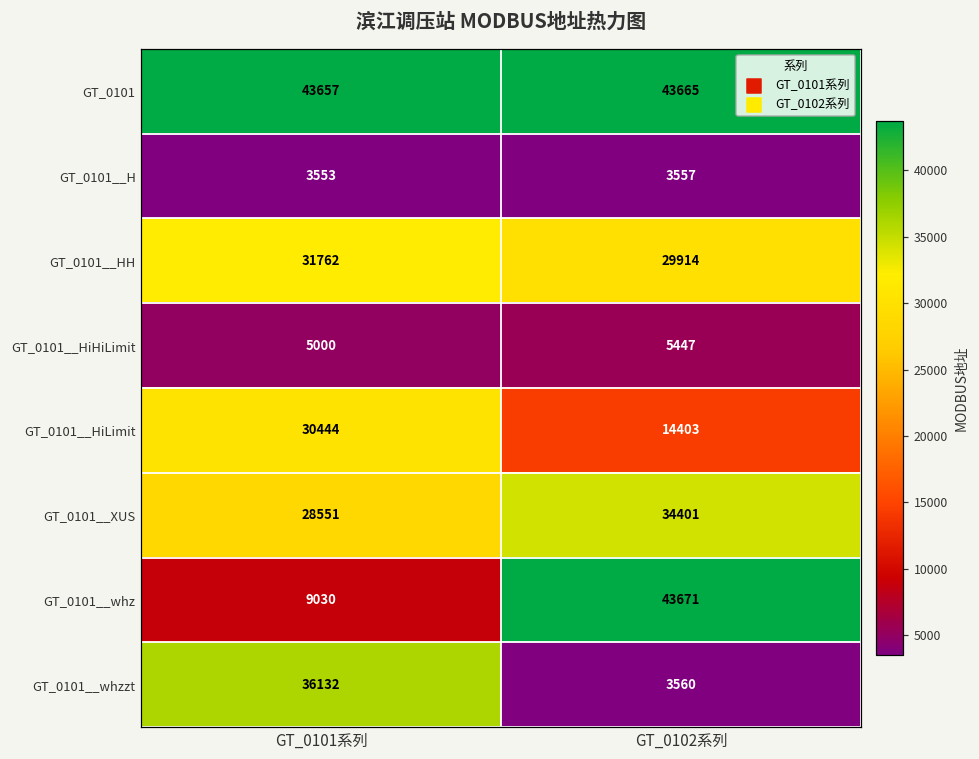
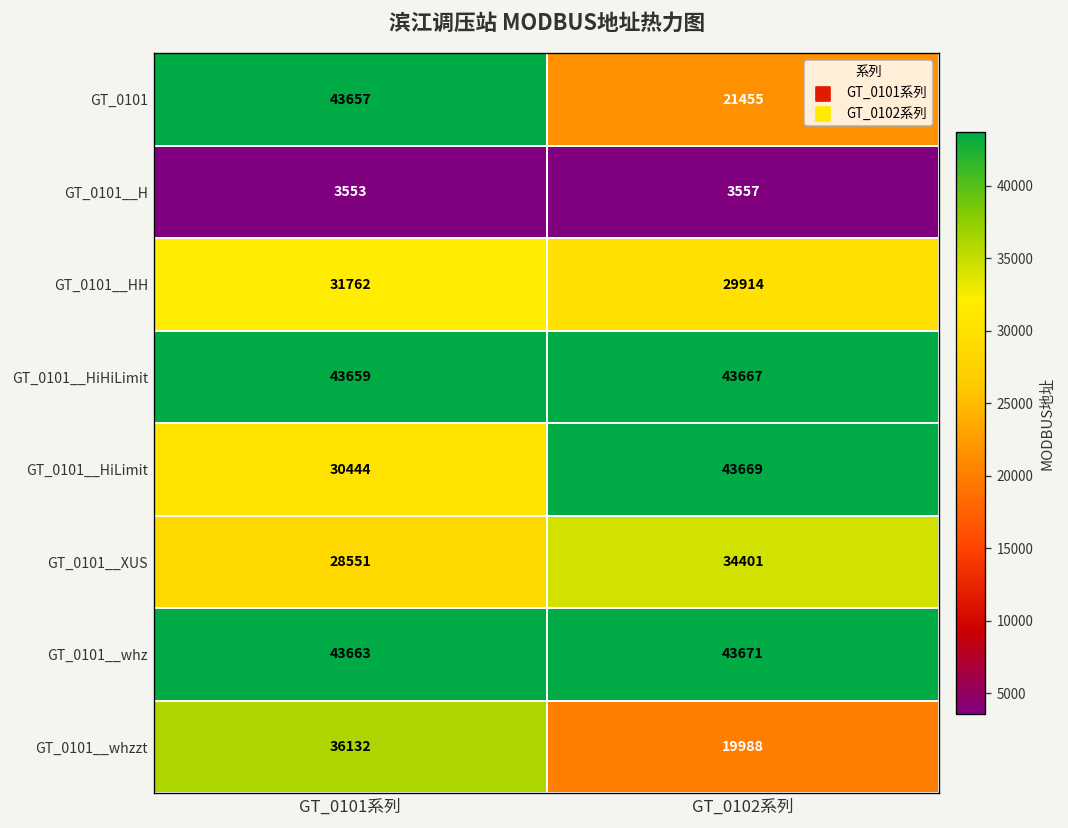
  {
    "GT_0101": {
      "GT_0101系列": 43657,
-     "GT_0102系列": 43665
+     "GT_0102系列": 21455
    },
    "GT_0101__H": {
      "GT_0101系列": 3553,
      "GT_0102系列": 3557
    },
    "GT_0101__HH": {
      "GT_0101系列": 31762,
      "GT_0102系列": 29914
    },
    "GT_0101__HiHiLimit": {
-     "GT_0101系列": 5000,
-     "GT_0102系列": 5447
+     "GT_0101系列": 43659,
+     "GT_0102系列": 43667
    },
    "GT_0101__HiLimit": {
      "GT_0101系列": 30444,
-     "GT_0102系列": 14403
+     "GT_0102系列": 43669
    },
    "GT_0101__XUS": {
      "GT_0101系列": 28551,
      "GT_0102系列": 34401
    },
    "GT_0101__whz": {
-     "GT_0101系列": 9030,
+     "GT_0101系列": 43663,
      "GT_0102系列": 43671
    },
    "GT_0101__whzzt": {
      "GT_0101系列": 36132,
-     "GT_0102系列": 3560
+     "GT_0102系列": 19988
    }
  }
